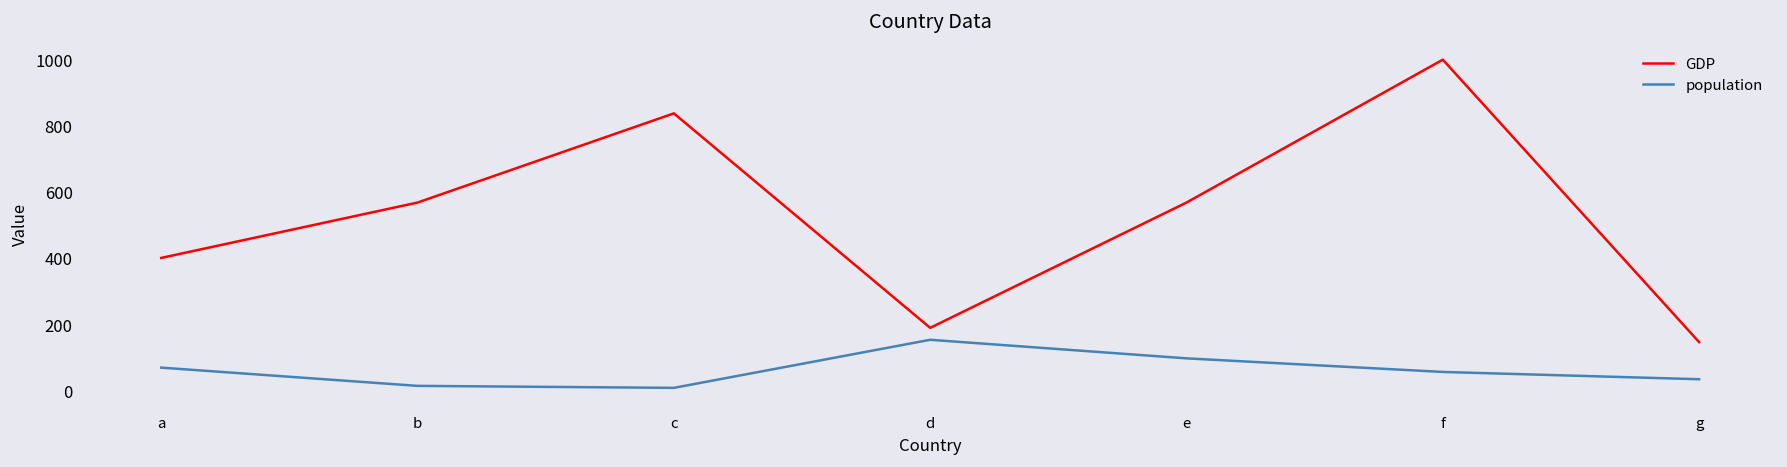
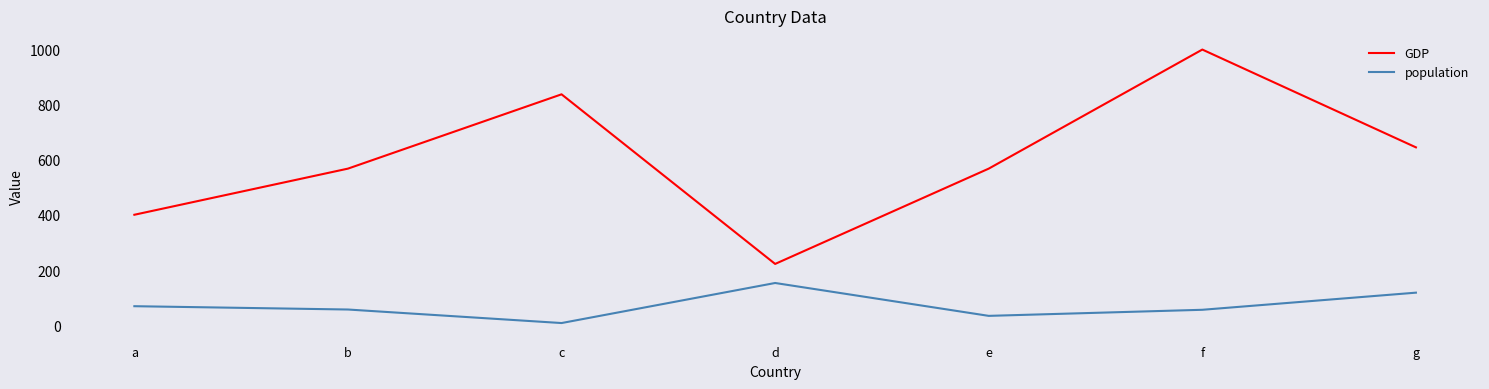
  {
    "GDP": {
      "a": 400,
      "b": 570,
      "c": 840,
-     "d": 190,
+     "d": 220,
      "e": 570,
      "f": 1000,
-     "g": 150
+     "g": 640
    },
    "population": {
      "a": 70,
-     "b": 10,
+     "b": 60,
      "c": 10,
      "d": 150,
-     "e": 100,
+     "e": 30,
      "f": 60,
-     "g": 30
+     "g": 120
    }
  }
